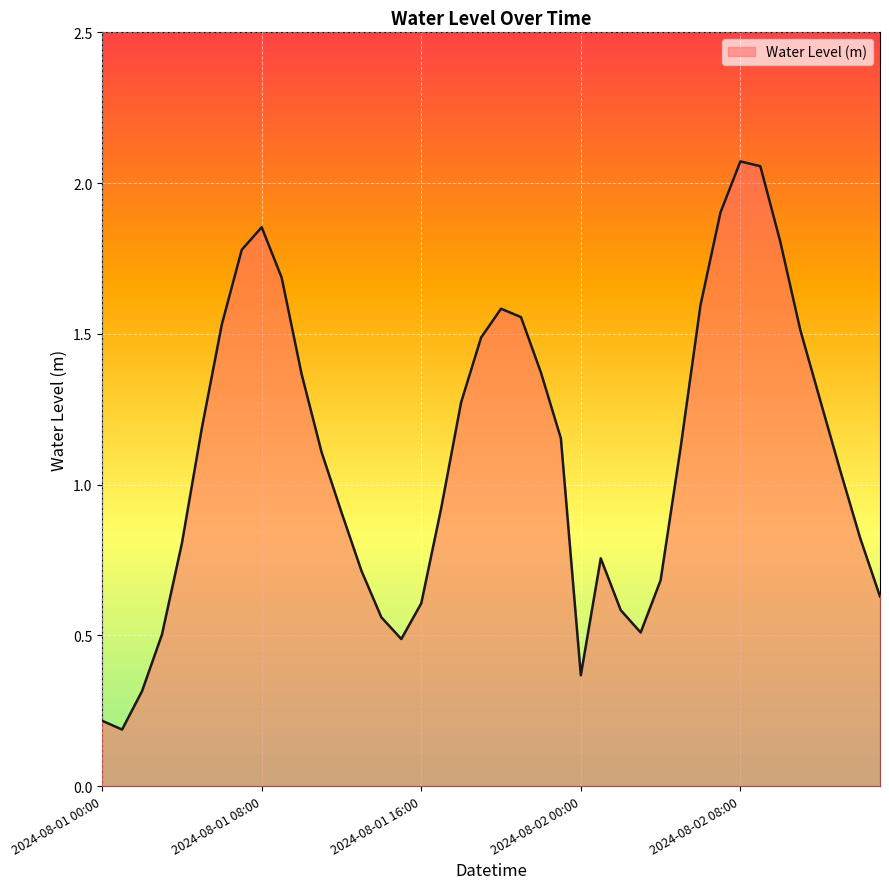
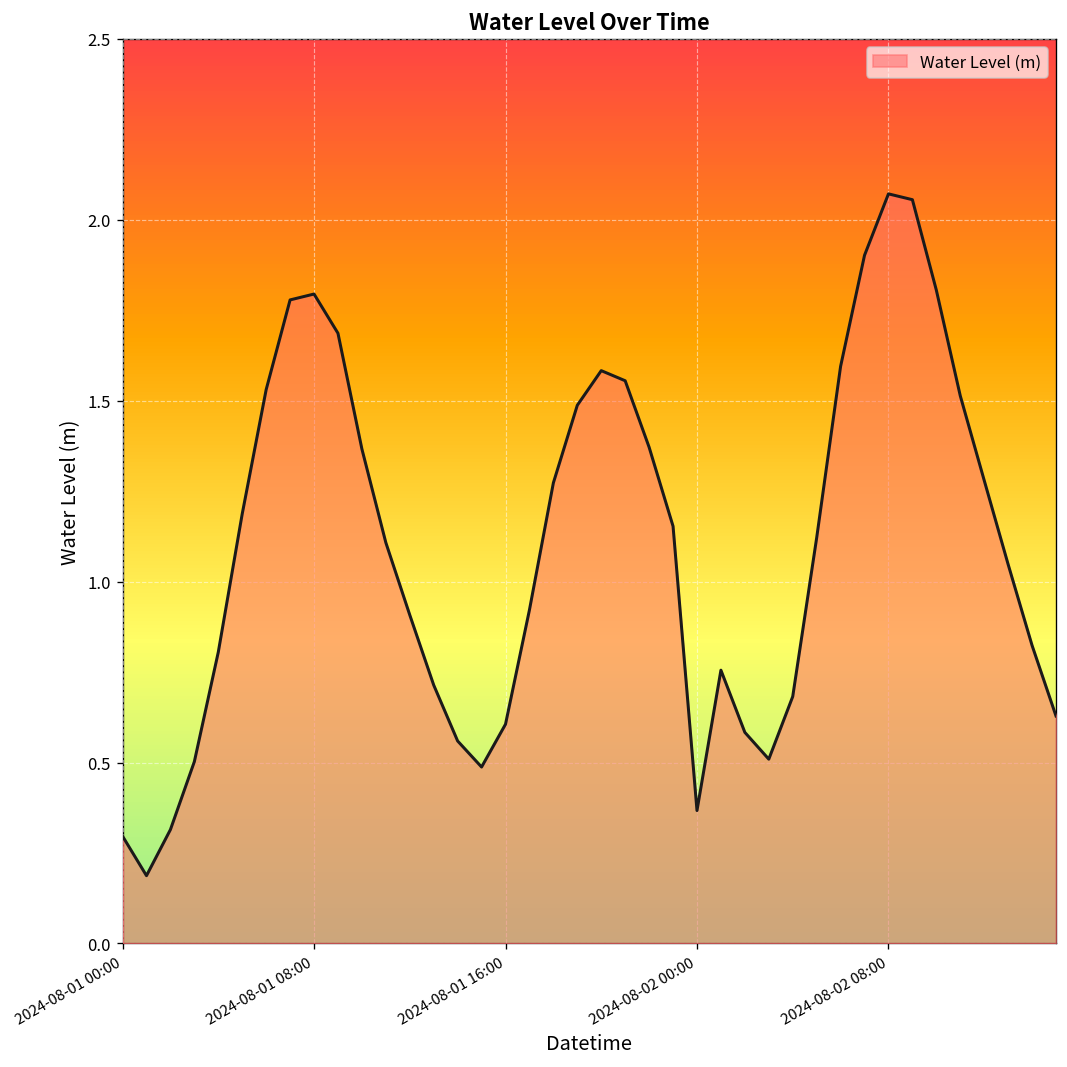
  {
-   "2024-08-01 00:00": 0.22,
-   "2024-08-01 08:00": 1.85,
+   "2024-08-01 00:00": 0.30,
+   "2024-08-01 08:00": 1.80,
    "2024-08-01 16:00": 0.61,
    "2024-08-02 00:00": 0.37,
    "2024-08-02 08:00": 2.07
  }
